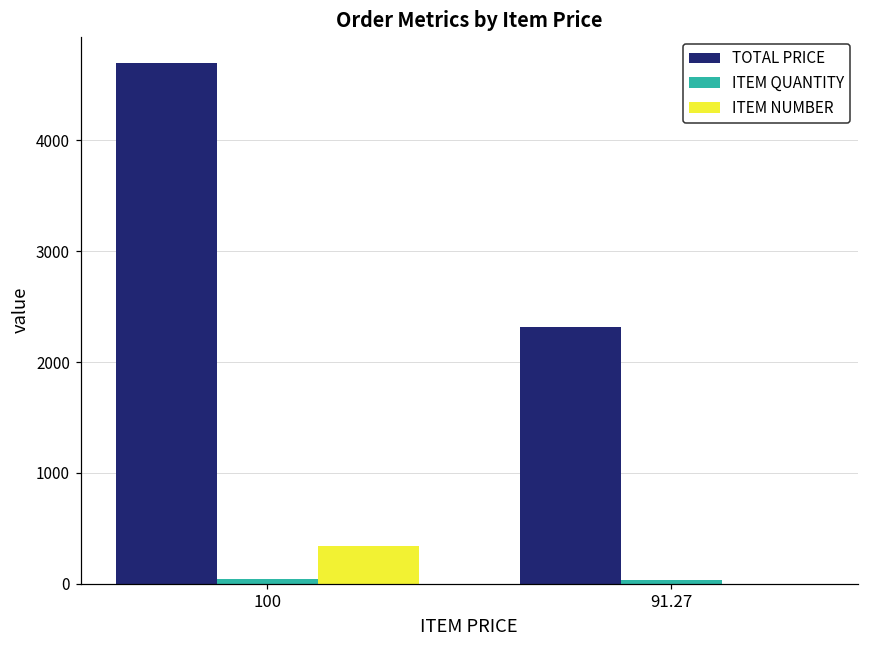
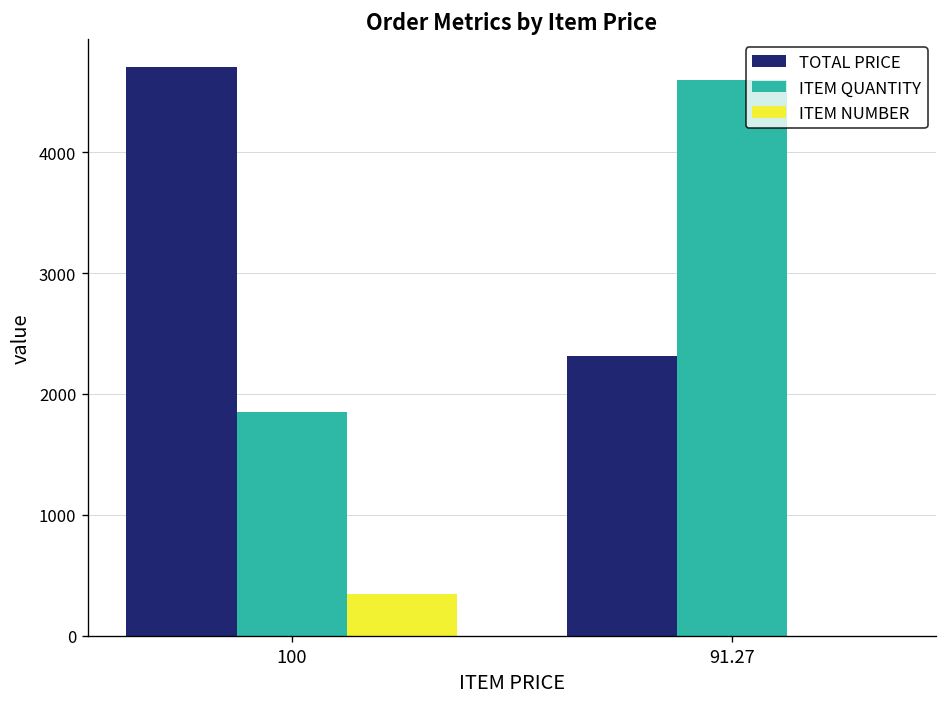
  {
    "TOTAL PRICE": {
      "100": 4700,
      "91.27": 2320
    },
    "ITEM QUANTITY": {
-     "100": 50,
-     "91.27": 30
+     "100": 1850,
+     "91.27": 4590
    },
    "ITEM NUMBER": {
      "100": 350
    }
  }
